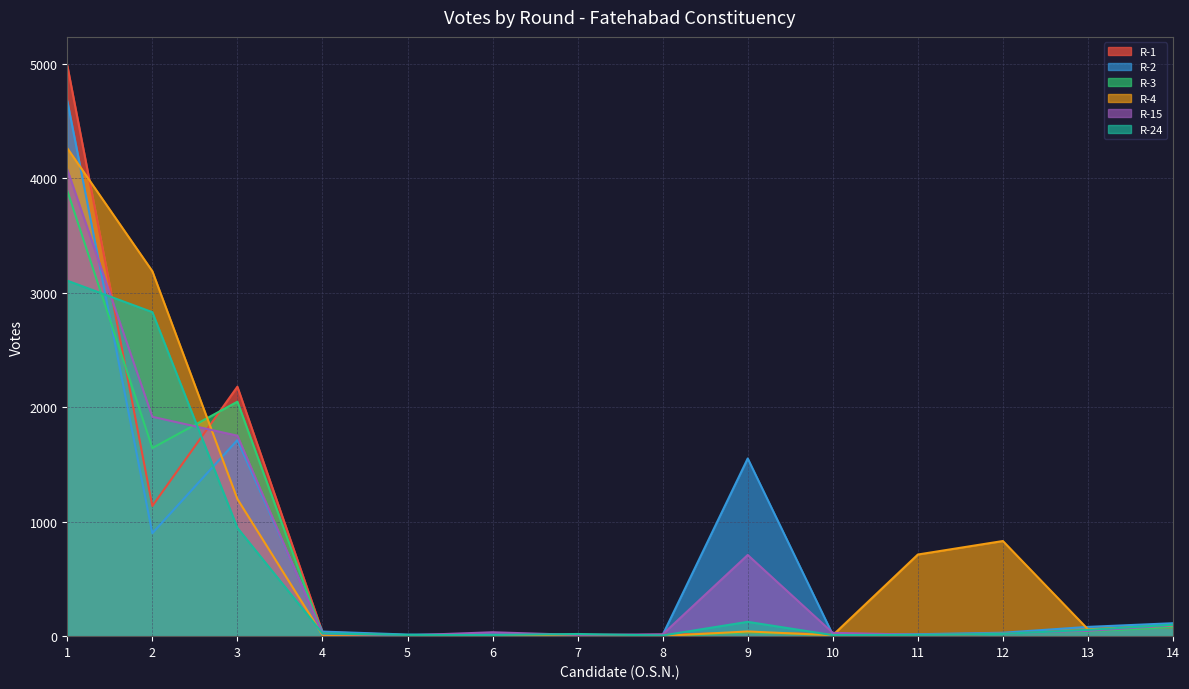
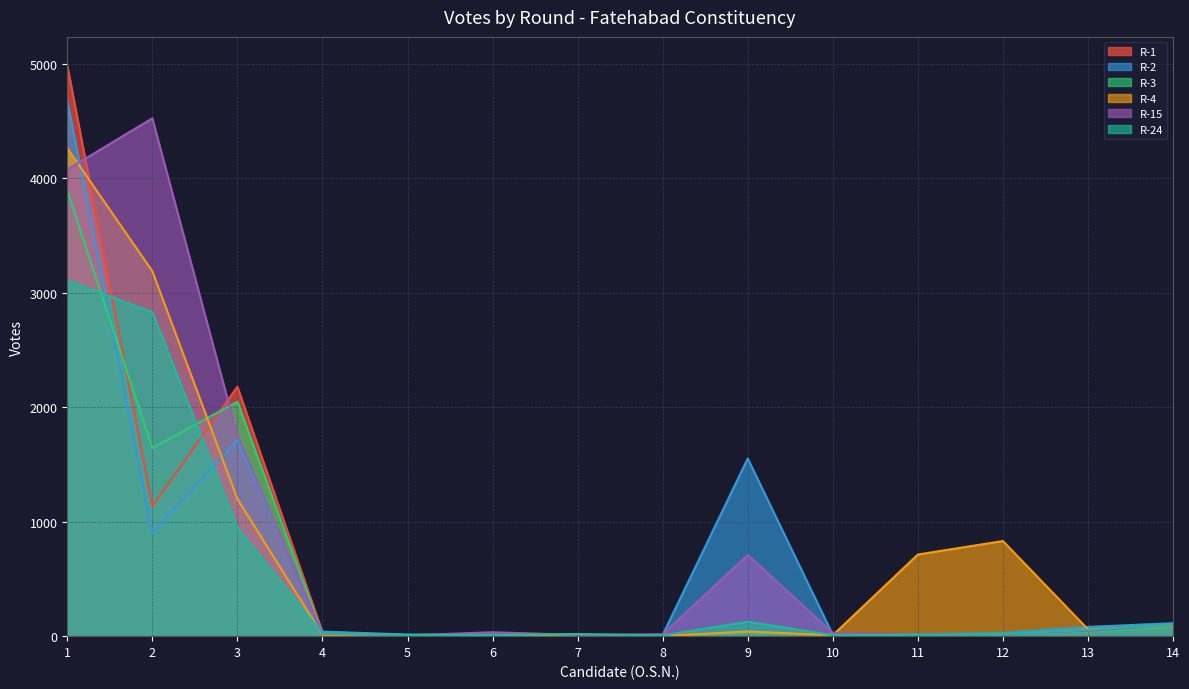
  {
    "R-1": {
      "1": 4990,
      "2": 1140,
      "3": 2180
    },
    "R-2": {
      "1": 4680,
      "2": 900,
      "3": 1710,
      "9": 1550
    },
    "R-4": {
      "1": 4260,
      "2": 3190,
      "3": 1200,
      "11": 710,
      "12": 830
    },
    "R-15": {
      "1": 4080,
-     "2": 1920,
+     "2": 4520,
      "3": 1750,
      "9": 710
    }
  }
